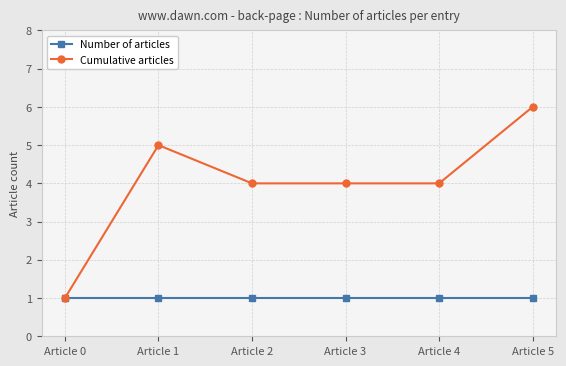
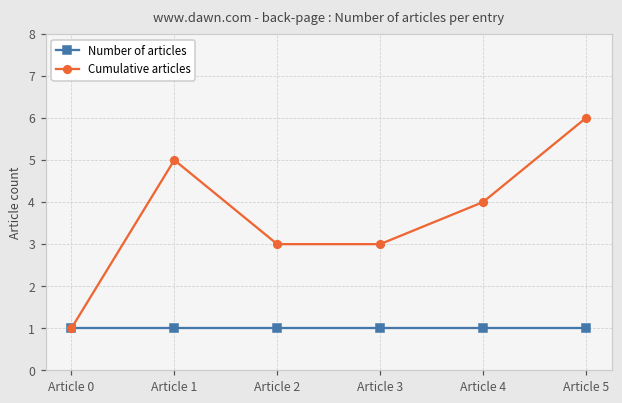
  {
    "Number of articles": {
      "Article 1": 1,
      "Article 2": 1,
      "Article 3": 1,
      "Article 4": 1,
      "Article 5": 1
    },
    "Cumulative articles": {
      "Article 1": 5,
-     "Article 2": 4,
-     "Article 3": 4,
+     "Article 2": 3,
+     "Article 3": 3,
      "Article 4": 4,
      "Article 5": 6
    }
  }
